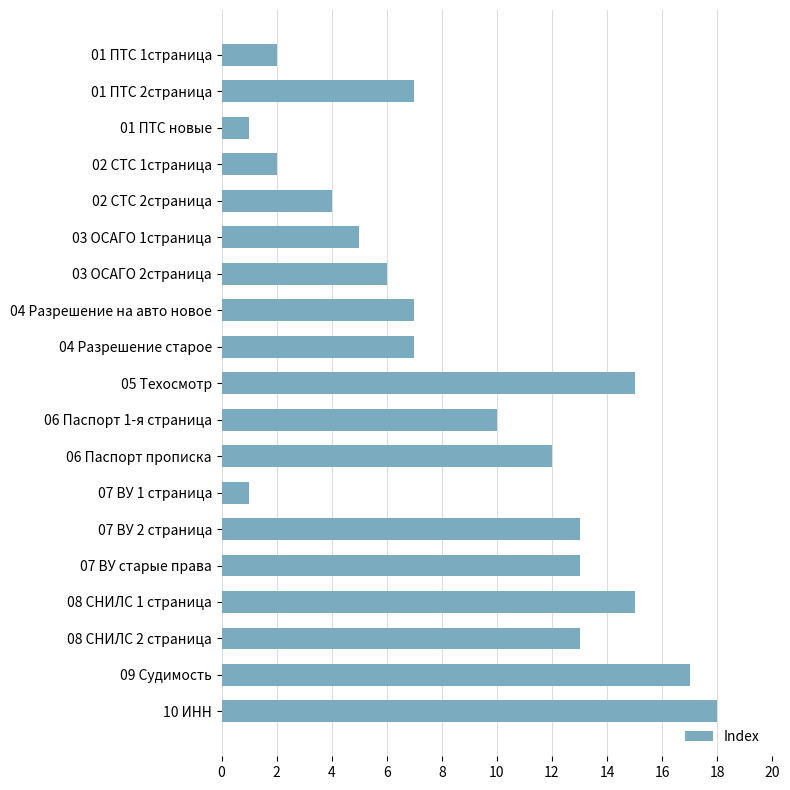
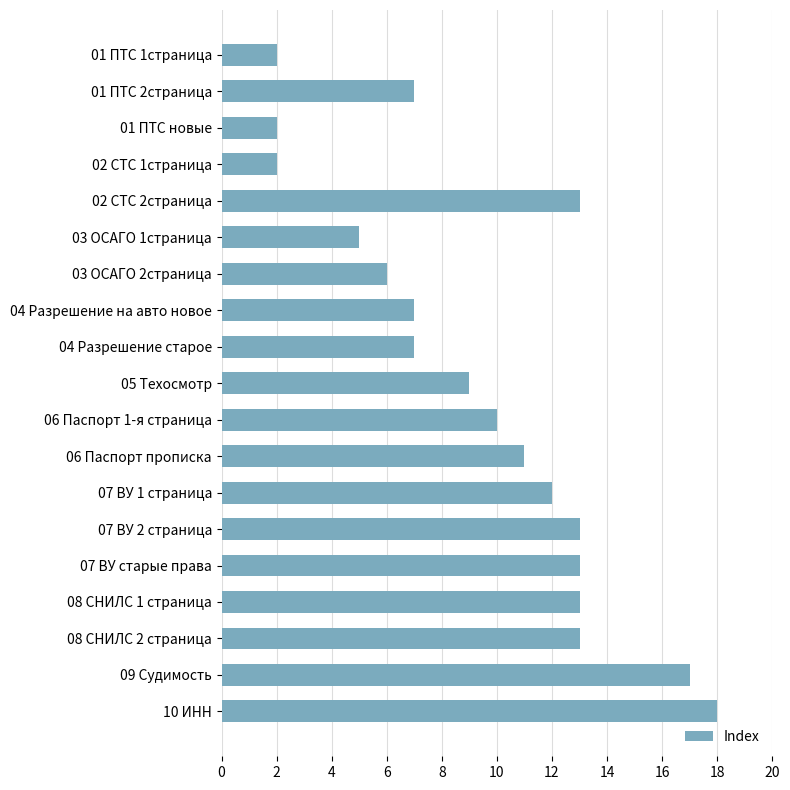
  {
    "01 ПТС 1страница": 2,
    "01 ПТС 2страница": 7,
-   "01 ПТС новые": 1,
+   "01 ПТС новые": 2,
    "02 СТС 1страница": 2,
-   "02 СТС 2страница": 4,
+   "02 СТС 2страница": 13,
    "03 ОСАГО 1страница": 5,
    "03 ОСАГО 2страница": 6,
    "04 Разрешение на авто новое": 7,
    "04 Разрешение старое": 7,
-   "05 Техосмотр": 15,
+   "05 Техосмотр": 9,
    "06 Паспорт 1-я страница": 10,
-   "06 Паспорт прописка": 12,
-   "07 ВУ 1 страница": 1,
+   "06 Паспорт прописка": 11,
+   "07 ВУ 1 страница": 12,
    "07 ВУ 2 страница": 13,
    "07 ВУ старые права": 13,
-   "08 СНИЛС 1 страница": 15,
+   "08 СНИЛС 1 страница": 13,
    "08 СНИЛС 2 страница": 13,
    "09 Судимость": 17,
    "10 ИНН": 18
  }
